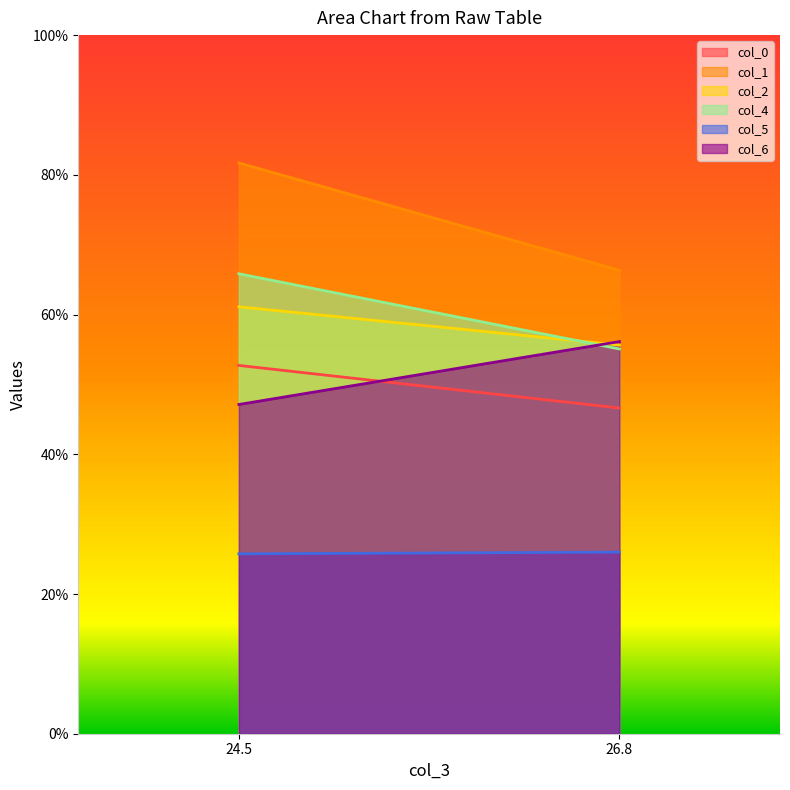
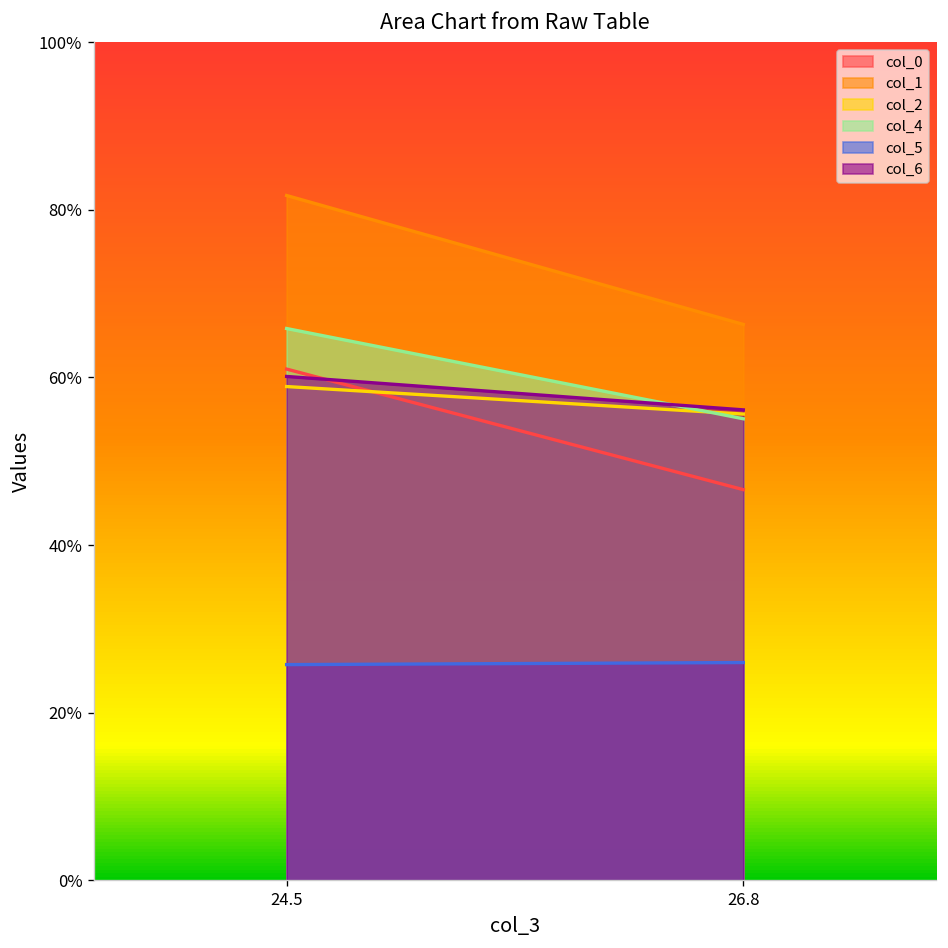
  {
    "col_0": {
-     "24.5": "53%",
+     "24.5": "61%",
      "26.8": "47%"
    },
    "col_1": {
      "24.5": "82%",
      "26.8": "66%"
    },
    "col_2": {
-     "24.5": "61%",
+     "24.5": "59%",
      "26.8": "56%"
    },
    "col_4": {
      "24.5": "66%",
      "26.8": "55%"
    },
    "col_5": {
      "24.5": "26%",
      "26.8": "26%"
    },
    "col_6": {
-     "24.5": "47%",
+     "24.5": "60%",
      "26.8": "56%"
    }
  }
